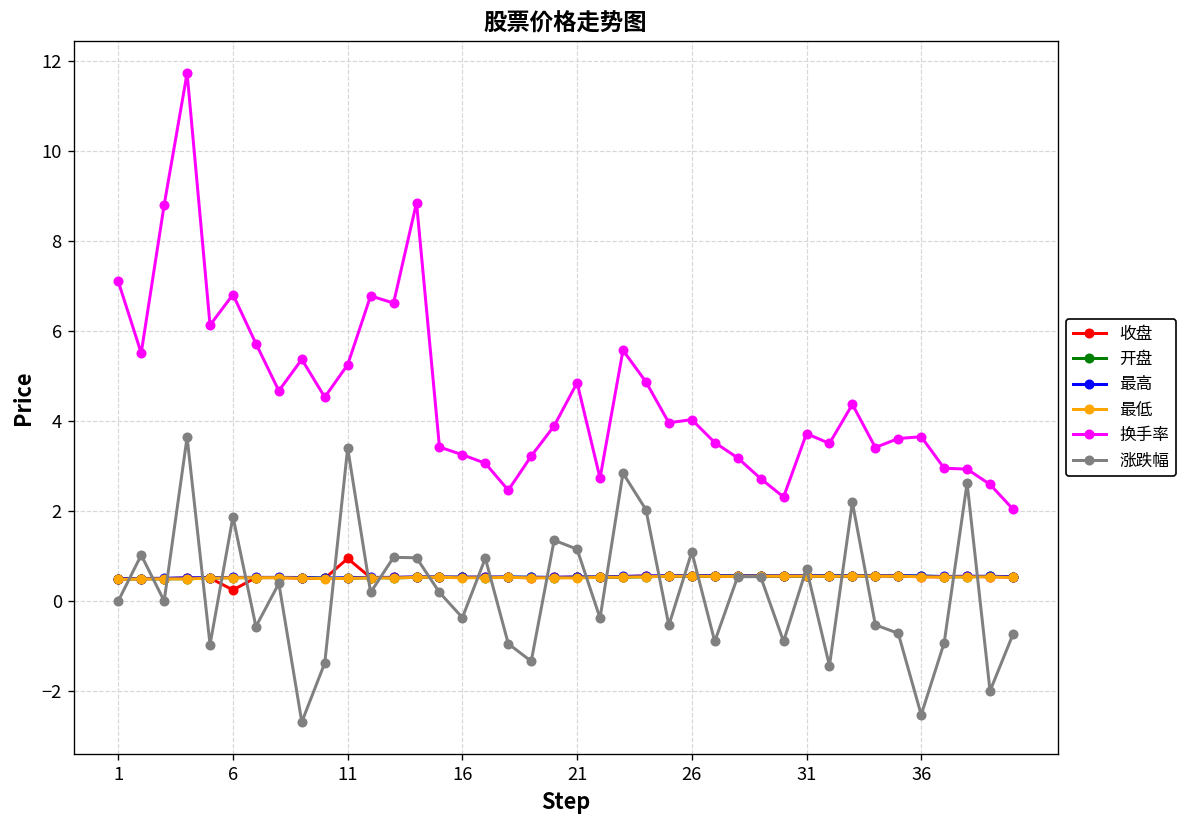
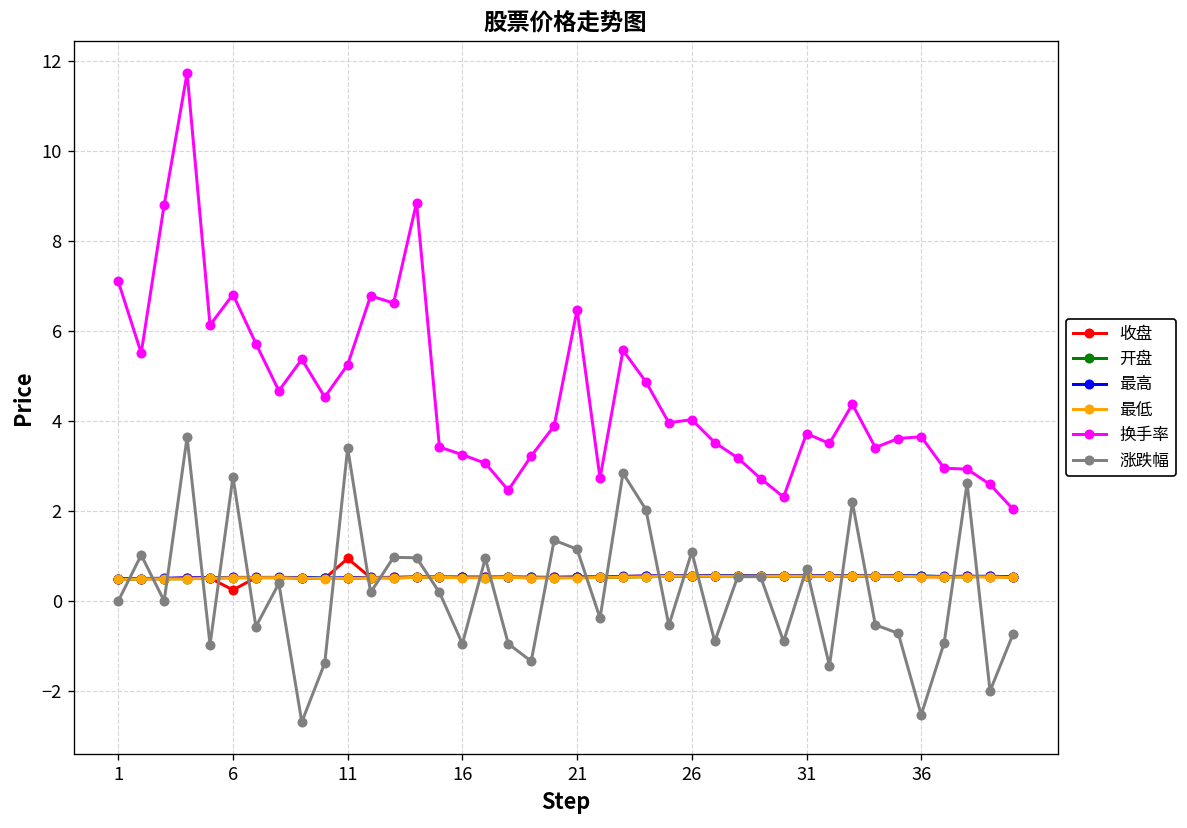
  {
    "收盘": {
      "6": 0.2,
      "11": 0.9
    },
    "换手率": {
      "1": 7.1,
      "6": 6.8,
      "11": 5.3,
      "16": 3.3,
-     "21": 4.9,
+     "21": 6.5,
      "26": 4.0,
      "31": 3.7,
      "36": 3.7
    },
    "涨跌幅": {
      "1": 0.0,
-     "6": 1.9,
+     "6": 2.8,
      "11": 3.4,
-     "16": -0.4,
+     "16": -1.0,
      "21": 1.2,
      "26": 1.1,
      "31": 0.7,
      "36": -2.5
    }
  }
